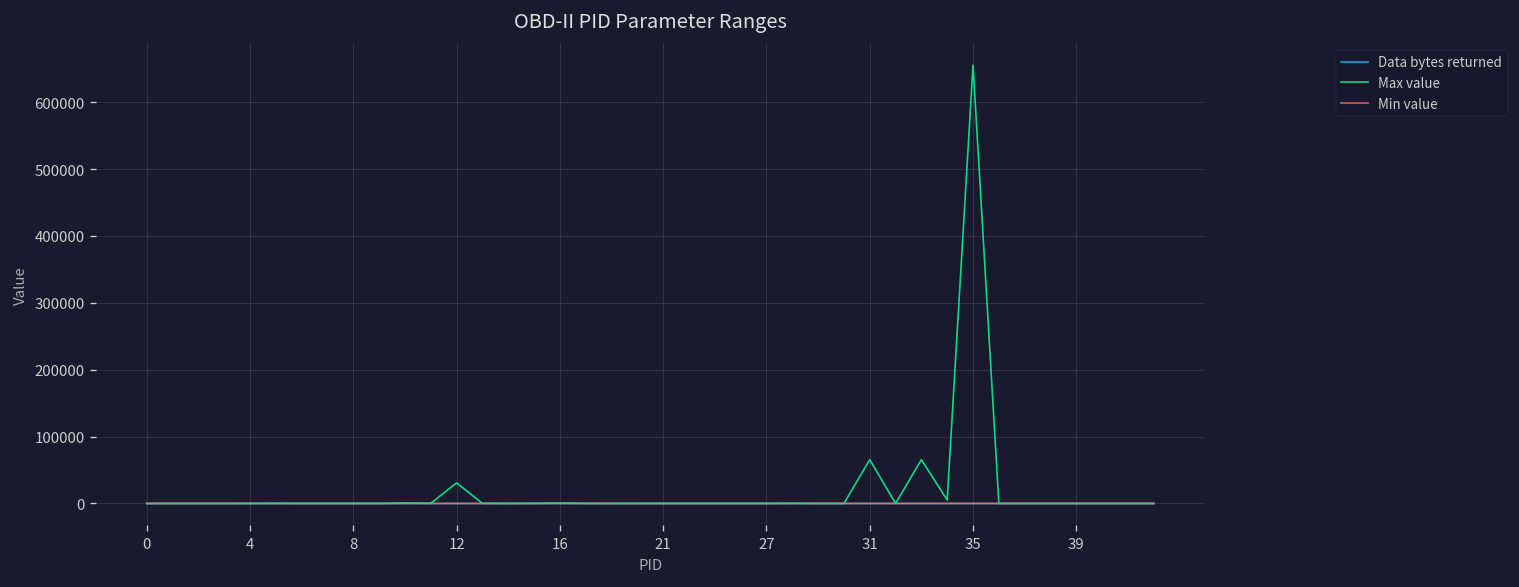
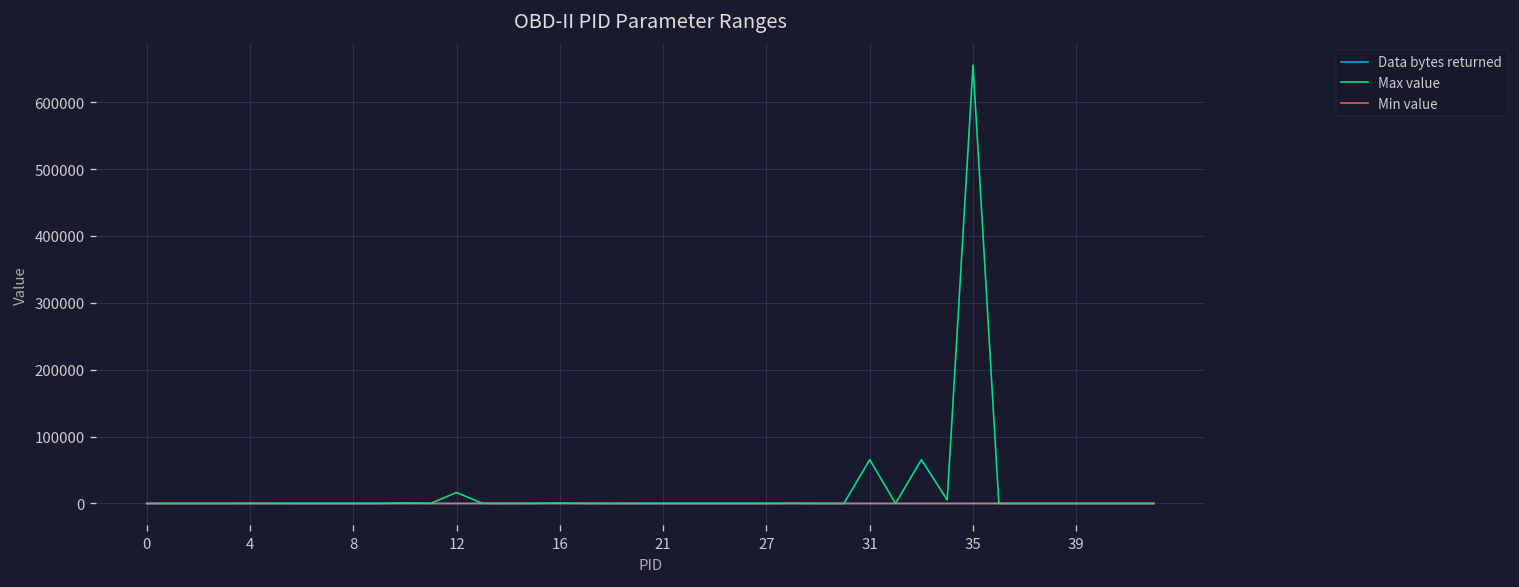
  {
    "Min value": {
      "12": 0
    },
    "Max value": {
-     "12": 30000
+     "12": 20000
    }
  }
